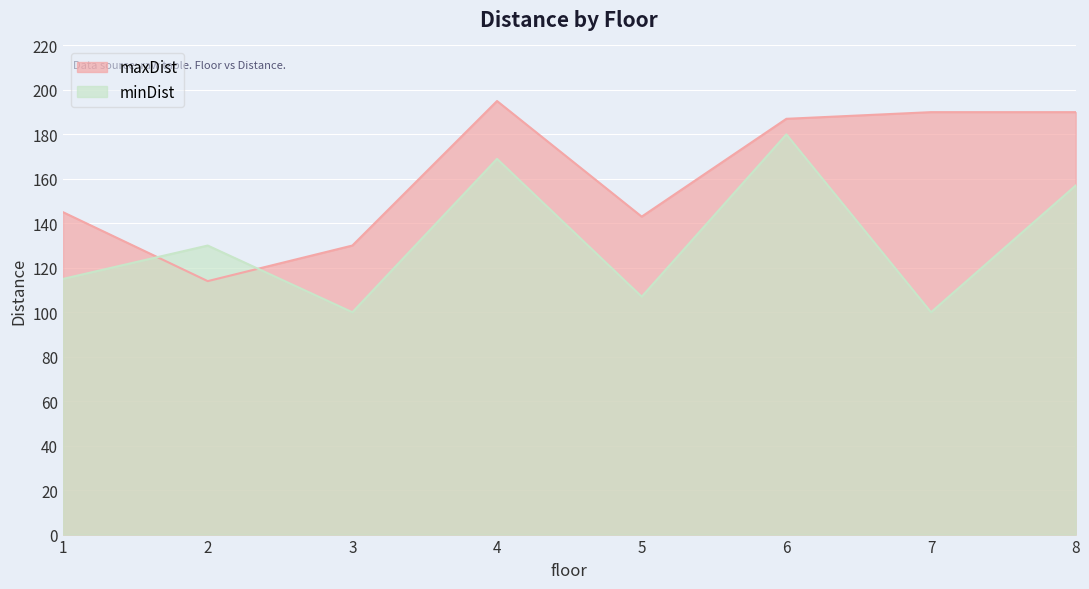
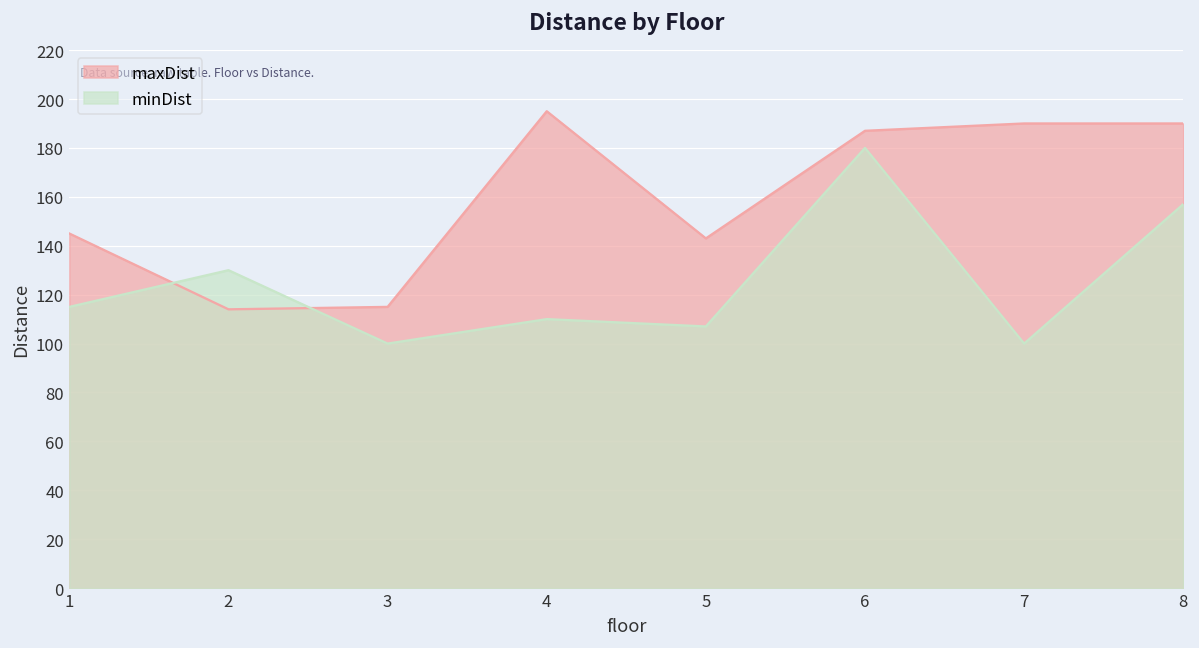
  {
    "maxDist": {
      "1": 145,
      "2": 114,
-     "3": 130,
+     "3": 115,
      "4": 195,
      "5": 143,
      "6": 187,
      "7": 190,
      "8": 190
    },
    "minDist": {
      "1": 115,
      "2": 130,
      "3": 100,
-     "4": 169,
+     "4": 110,
      "5": 107,
      "6": 180,
      "7": 100,
      "8": 157
    }
  }
